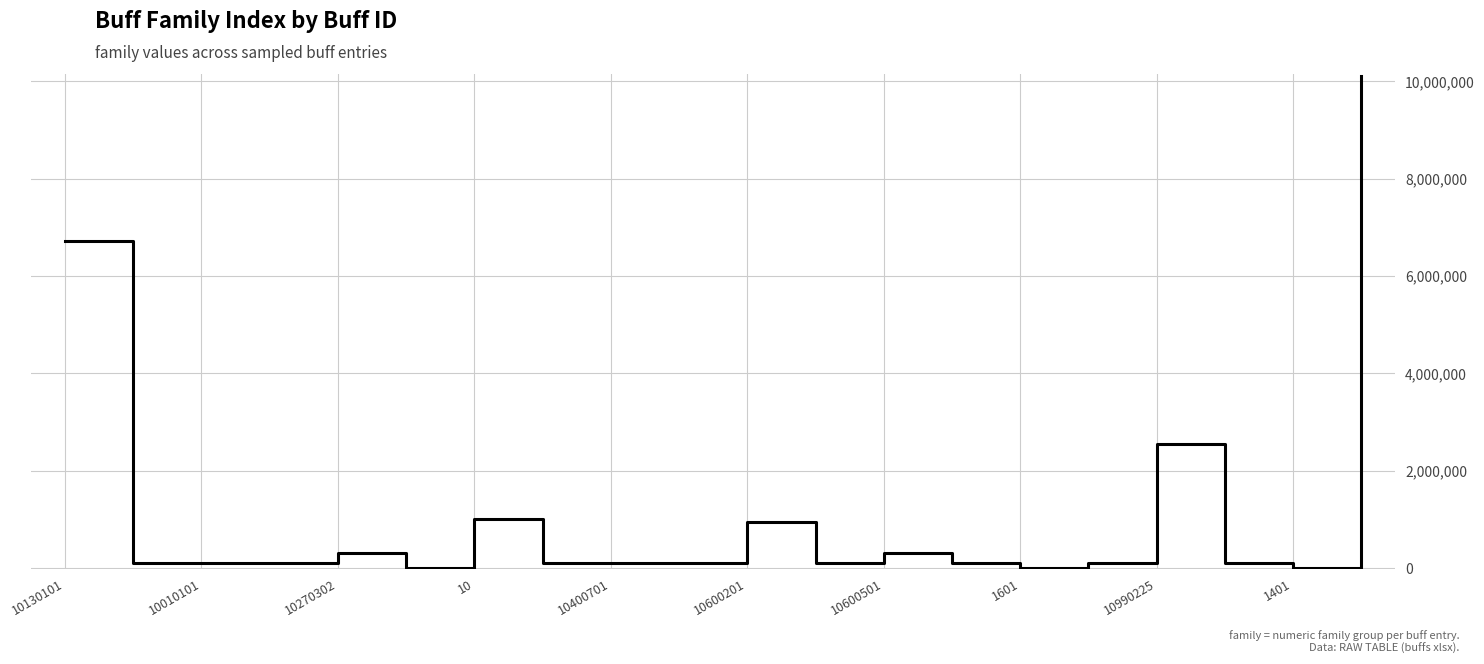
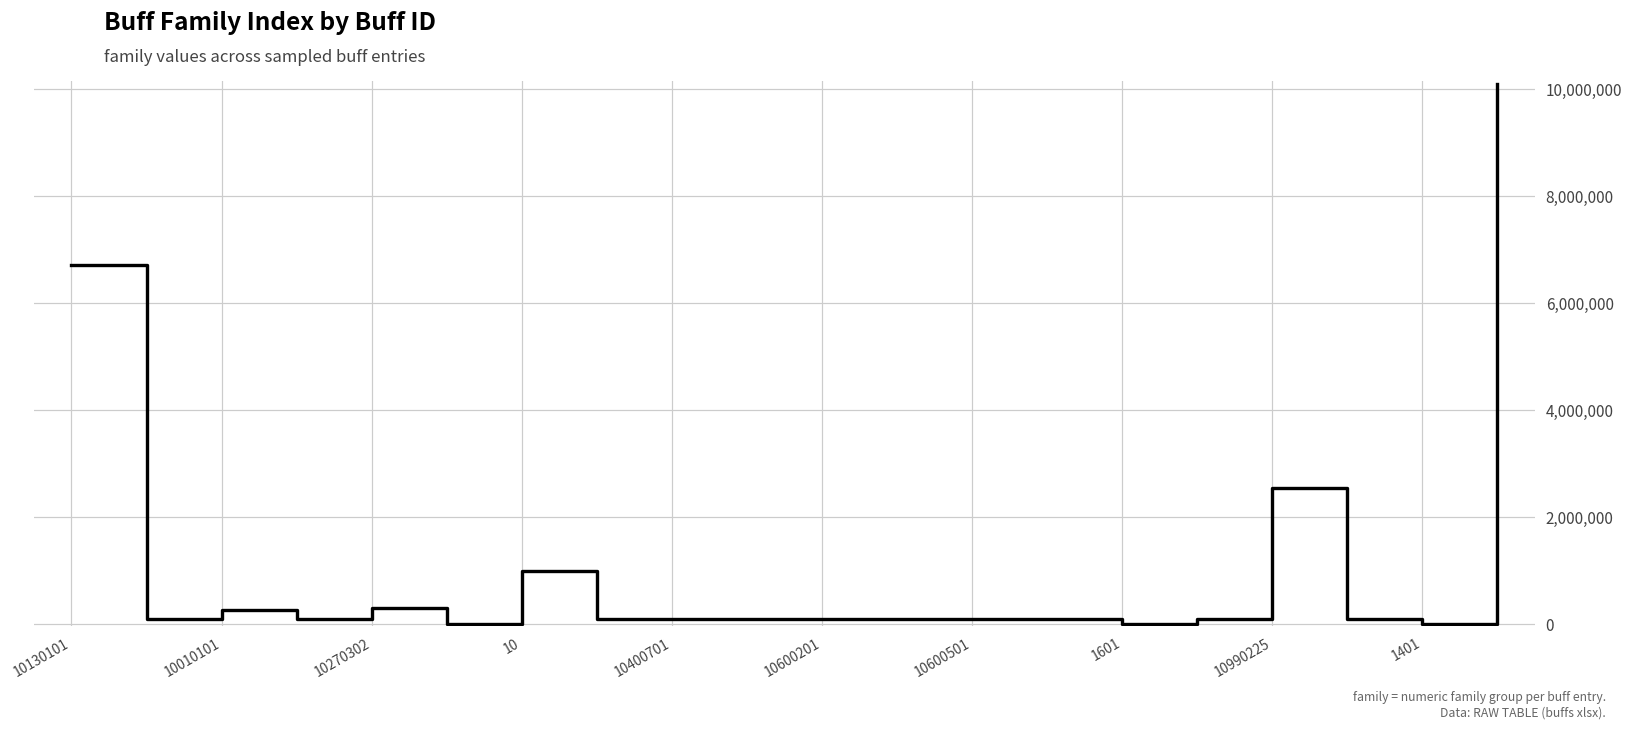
  {
    "10130101": "6,700,000",
-   "10010101": "100,000",
+   "10010101": "300,000",
    "10270302": "300,000",
    "10": "1,000,000",
    "10400701": "100,000",
-   "10600201": "900,000",
-   "10600501": "300,000",
+   "10600201": "100,000",
+   "10600501": "100,000",
    "1601": "0",
    "10990225": "2,500,000",
    "1401": "0"
  }
